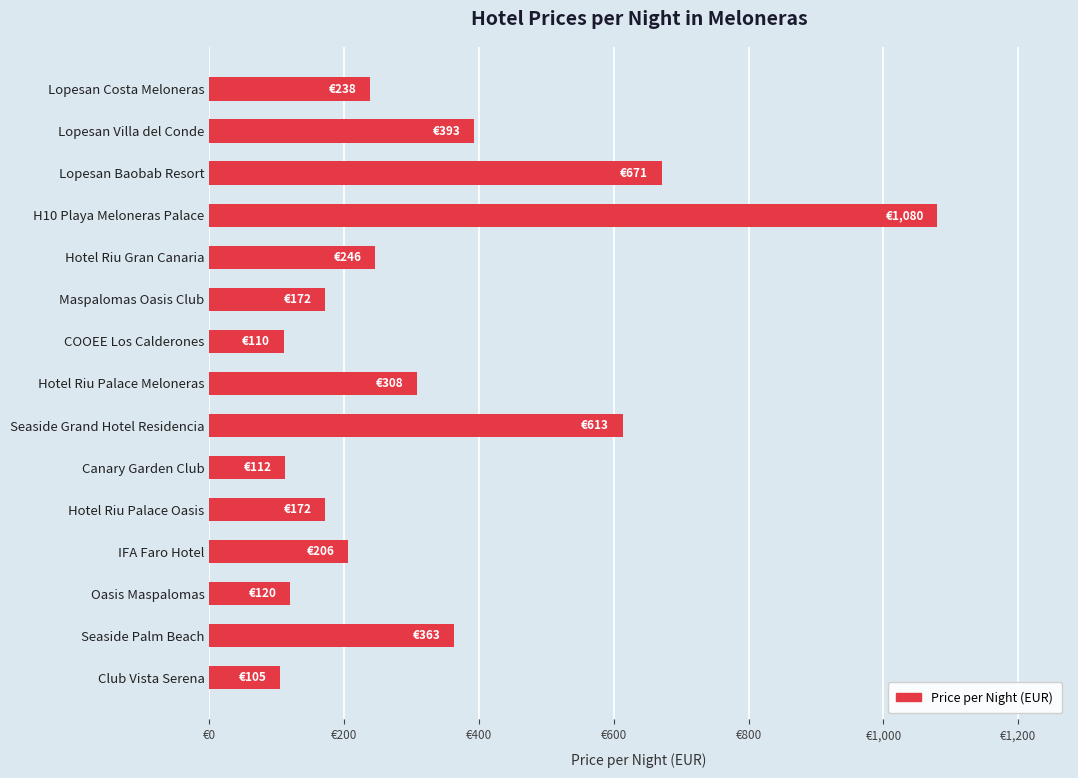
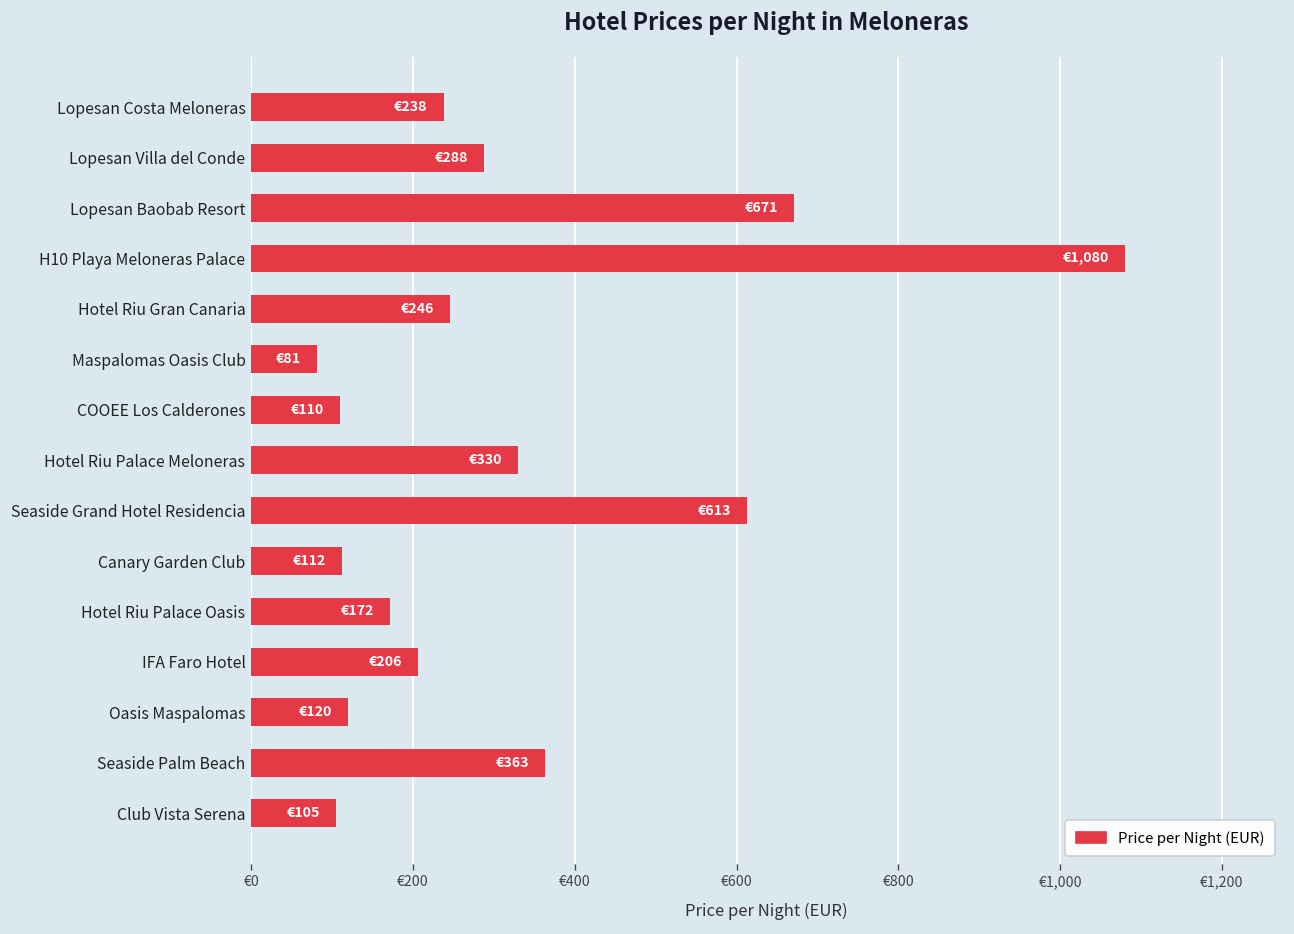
  {
    "Lopesan Costa Meloneras": "€238",
-   "Lopesan Villa del Conde": "€393",
+   "Lopesan Villa del Conde": "€288",
    "Lopesan Baobab Resort": "€671",
    "H10 Playa Meloneras Palace": "€1,080",
    "Hotel Riu Gran Canaria": "€246",
-   "Maspalomas Oasis Club": "€172",
+   "Maspalomas Oasis Club": "€81",
    "COOEE Los Calderones": "€110",
-   "Hotel Riu Palace Meloneras": "€308",
+   "Hotel Riu Palace Meloneras": "€330",
    "Seaside Grand Hotel Residencia": "€613",
    "Canary Garden Club": "€112",
    "Hotel Riu Palace Oasis": "€172",
    "IFA Faro Hotel": "€206",
    "Oasis Maspalomas": "€120",
    "Seaside Palm Beach": "€363",
    "Club Vista Serena": "€105"
  }
